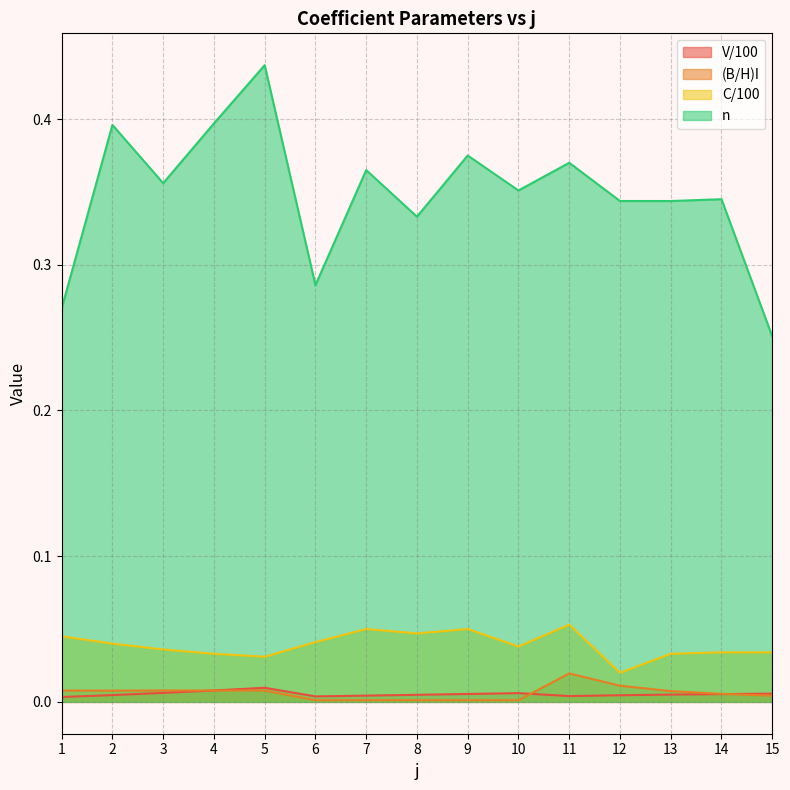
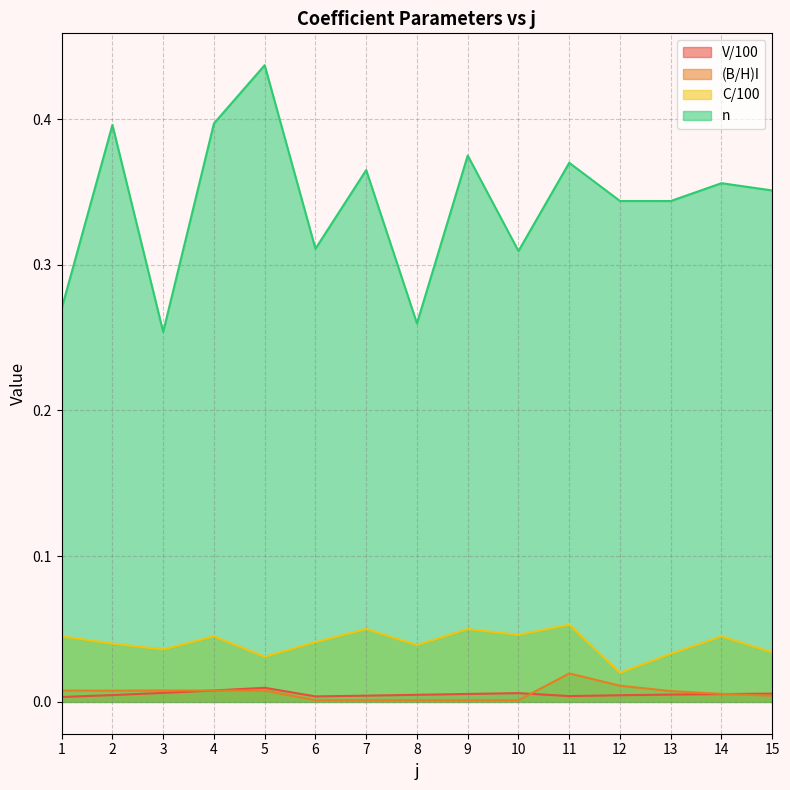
  {
    "C/100": {
      "1": 0.045,
      "2": 0.040,
      "3": 0.036,
-     "4": 0.033,
+     "4": 0.045,
      "5": 0.031,
      "6": 0.041,
      "7": 0.050,
-     "8": 0.047,
+     "8": 0.039,
      "9": 0.050,
-     "10": 0.038,
+     "10": 0.046,
      "11": 0.053,
      "12": 0.020,
      "13": 0.033,
-     "14": 0.034,
+     "14": 0.045,
      "15": 0.034
    },
    "n": {
      "1": 0.270,
      "2": 0.396,
-     "3": 0.356,
+     "3": 0.254,
      "4": 0.397,
      "5": 0.437,
-     "6": 0.286,
+     "6": 0.311,
      "7": 0.365,
-     "8": 0.333,
+     "8": 0.260,
      "9": 0.375,
-     "10": 0.351,
+     "10": 0.309,
      "11": 0.370,
      "12": 0.344,
      "13": 0.344,
-     "14": 0.345,
-     "15": 0.251
+     "14": 0.356,
+     "15": 0.351
    }
  }
